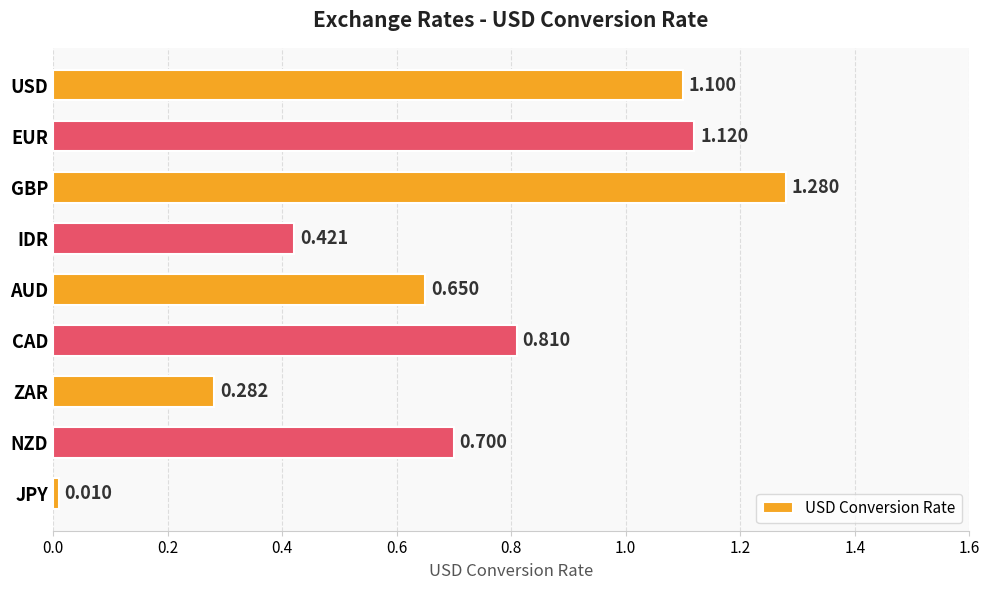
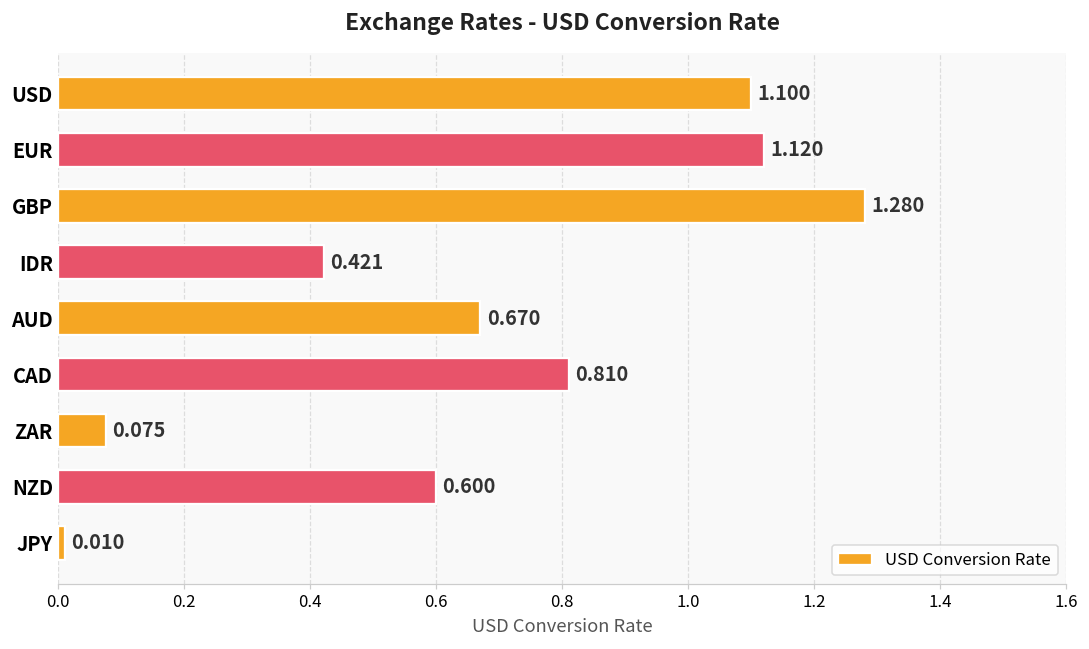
  {
    "USD": 1.100,
    "EUR": 1.120,
    "GBP": 1.280,
    "IDR": 0.421,
-   "AUD": 0.650,
+   "AUD": 0.670,
    "CAD": 0.810,
-   "ZAR": 0.282,
-   "NZD": 0.700,
+   "ZAR": 0.075,
+   "NZD": 0.600,
    "JPY": 0.010
  }
